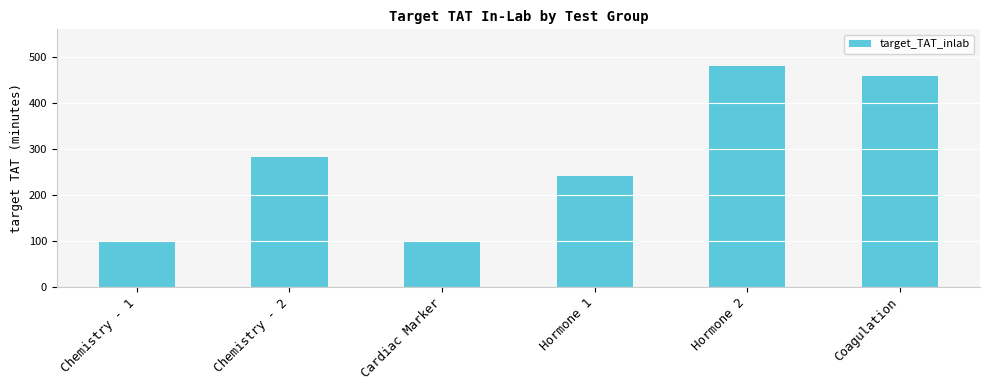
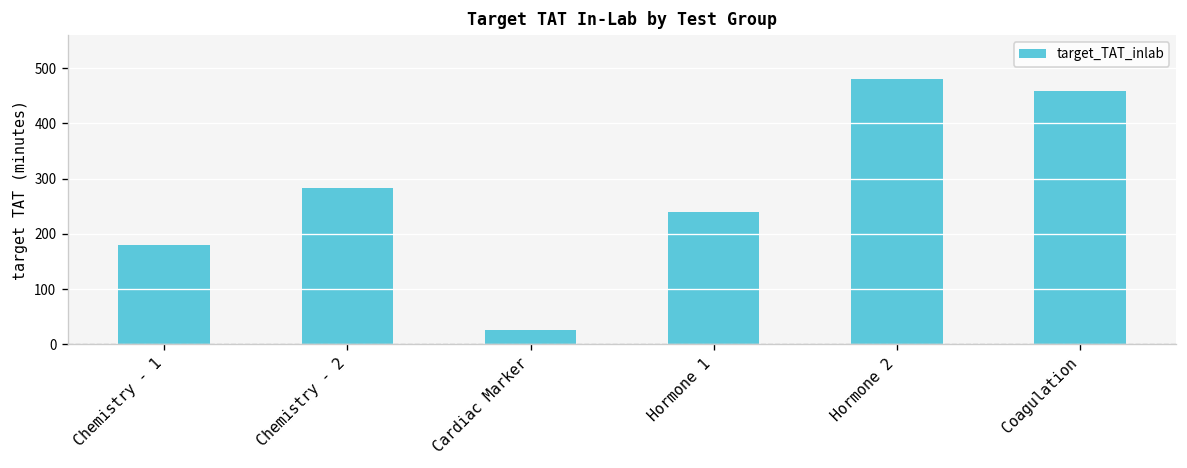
  {
-   "Chemistry - 1": 100,
+   "Chemistry - 1": 180,
    "Chemistry - 2": 280,
-   "Cardiac Marker": 100,
+   "Cardiac Marker": 30,
    "Hormone 1": 240,
    "Hormone 2": 480,
    "Coagulation": 460
  }
